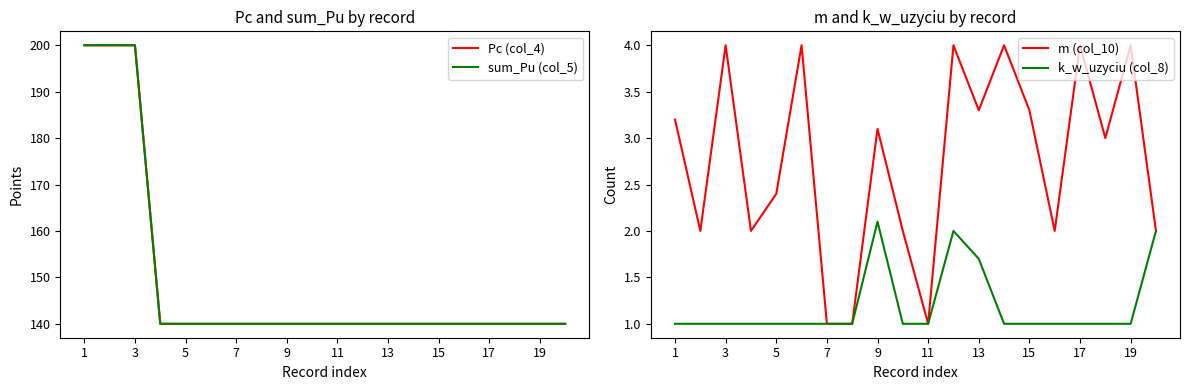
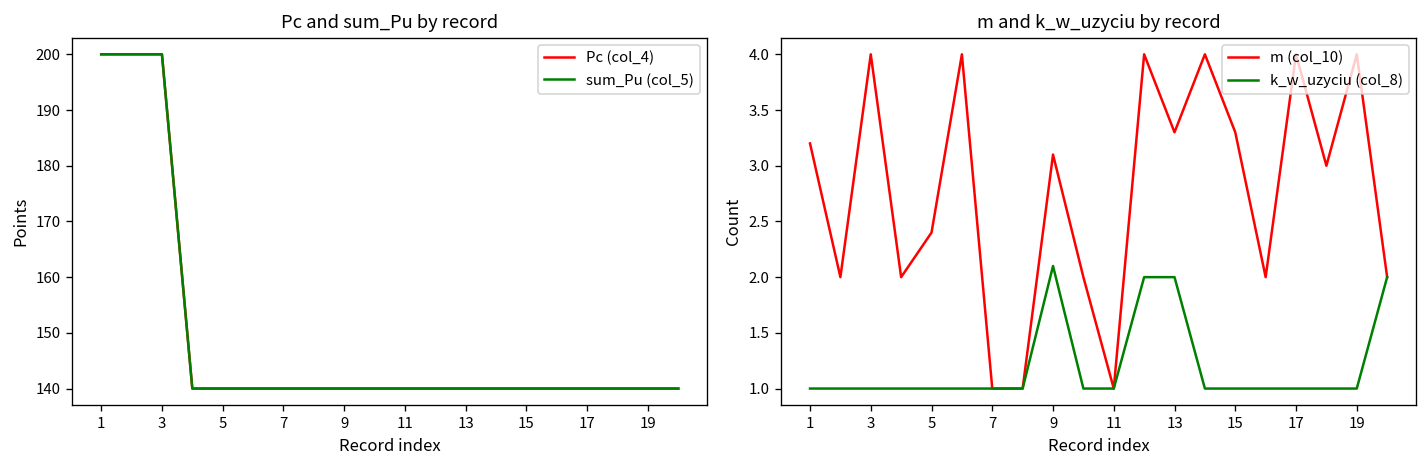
  {
    "Pc and sum_Pu by record": {
      "1": 200,
      "3": 200,
      "5": 140,
      "7": 140,
      "9": 140,
      "11": 140,
      "13": 140,
      "15": 140,
      "17": 140,
      "19": 140
    },
    "m and k_w_uzyciu by record": {
      "m (col_10)": {
        "1": 3.2,
        "3": 4.0,
        "5": 2.4,
        "9": 3.1,
        "13": 3.3,
        "15": 3.3
      },
      "k_w_uzyciu (col_8)": {
        "1": 1.0,
        "3": 1.0,
        "5": 1.0,
        "9": 2.1,
-       "13": 1.7,
+       "13": 2.0,
        "15": 1.0,
        "17": 1.0,
        "19": 1.0
      }
    }
  }
